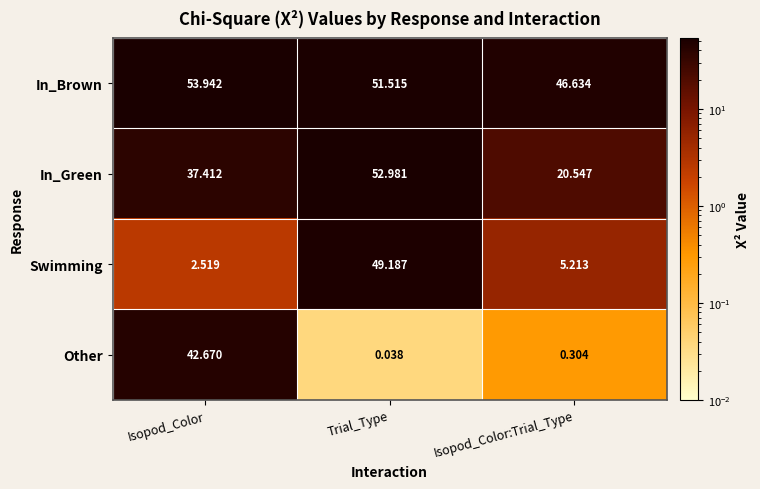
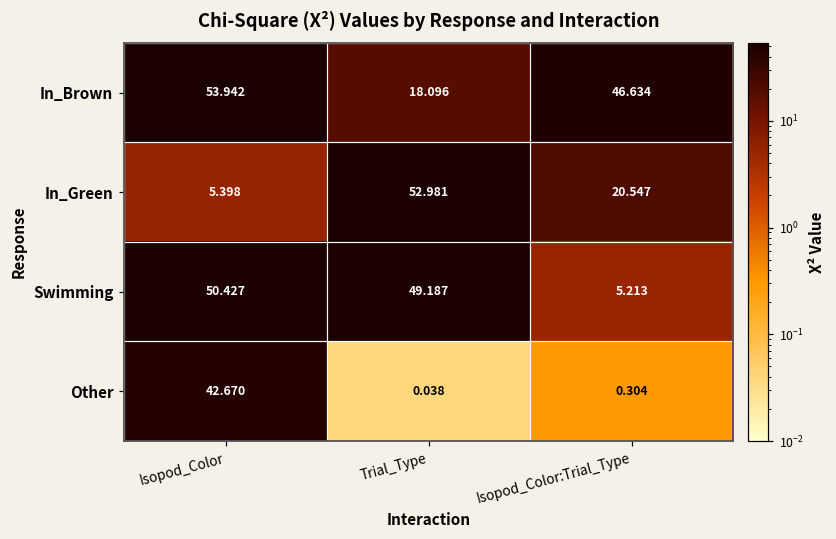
  {
    "In_Brown": {
      "Isopod_Color": 53.942,
-     "Trial_Type": 51.515,
+     "Trial_Type": 18.096,
      "Isopod_Color:Trial_Type": 46.634
    },
    "In_Green": {
-     "Isopod_Color": 37.412,
+     "Isopod_Color": 5.398,
      "Trial_Type": 52.981,
      "Isopod_Color:Trial_Type": 20.547
    },
    "Swimming": {
-     "Isopod_Color": 2.519,
+     "Isopod_Color": 50.427,
      "Trial_Type": 49.187,
      "Isopod_Color:Trial_Type": 5.213
    },
    "Other": {
      "Isopod_Color": 42.670,
      "Trial_Type": 0.038,
      "Isopod_Color:Trial_Type": 0.304
    }
  }
